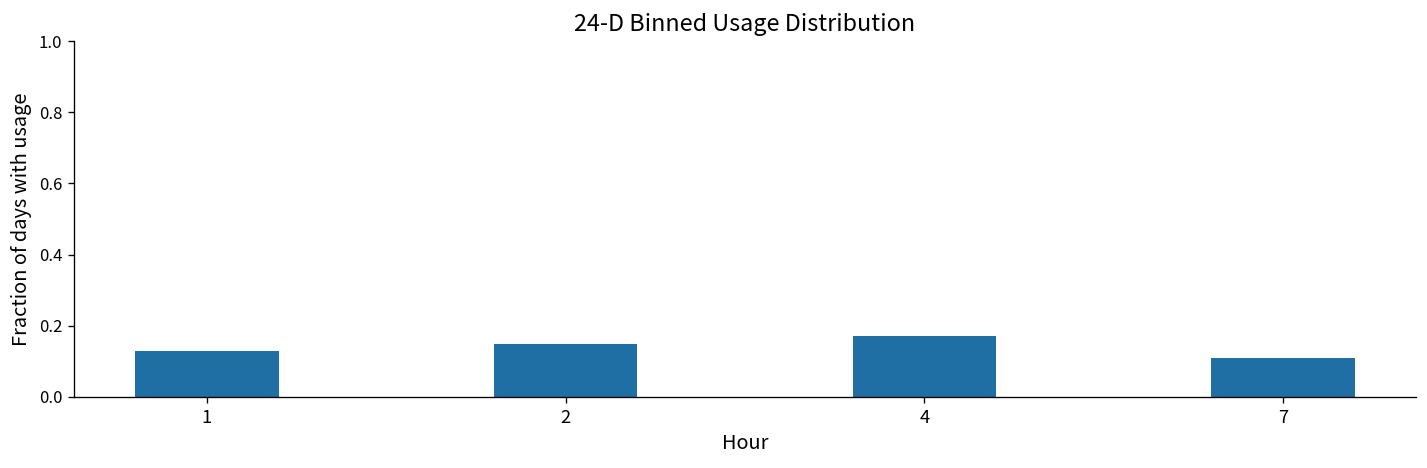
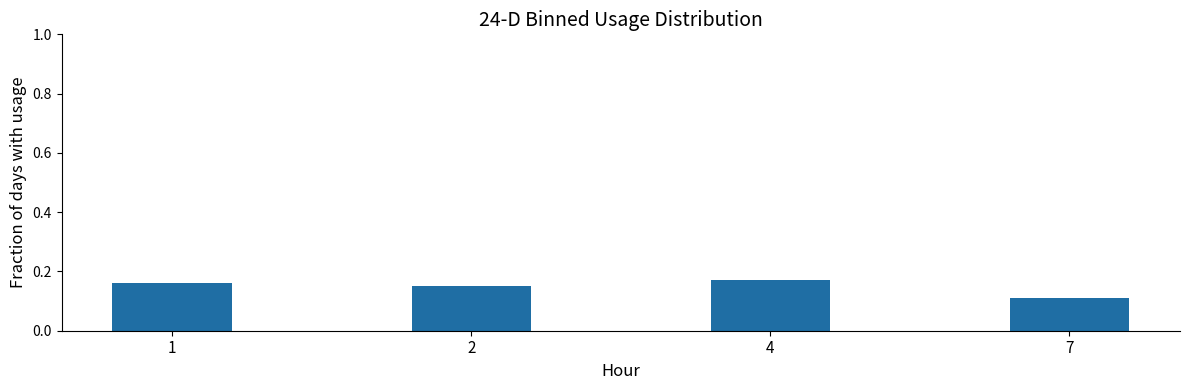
  {
-   "1": 0.13,
+   "1": 0.16,
    "2": 0.15,
    "4": 0.17,
    "7": 0.11
  }
